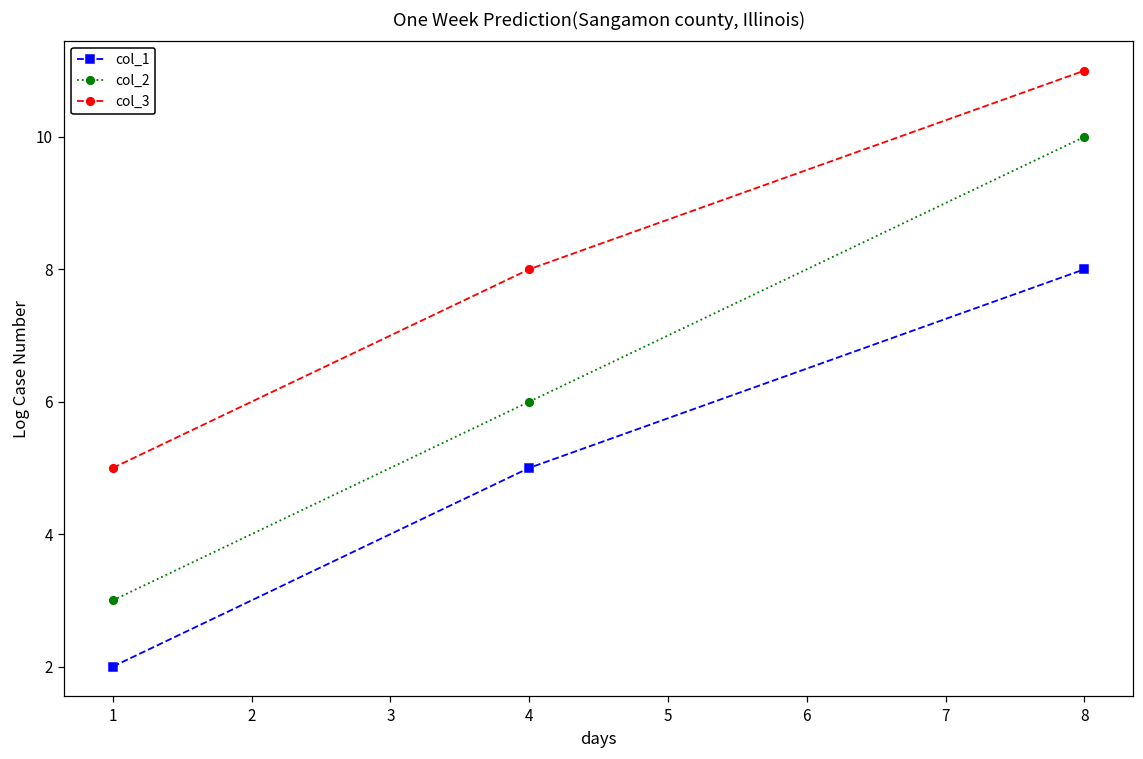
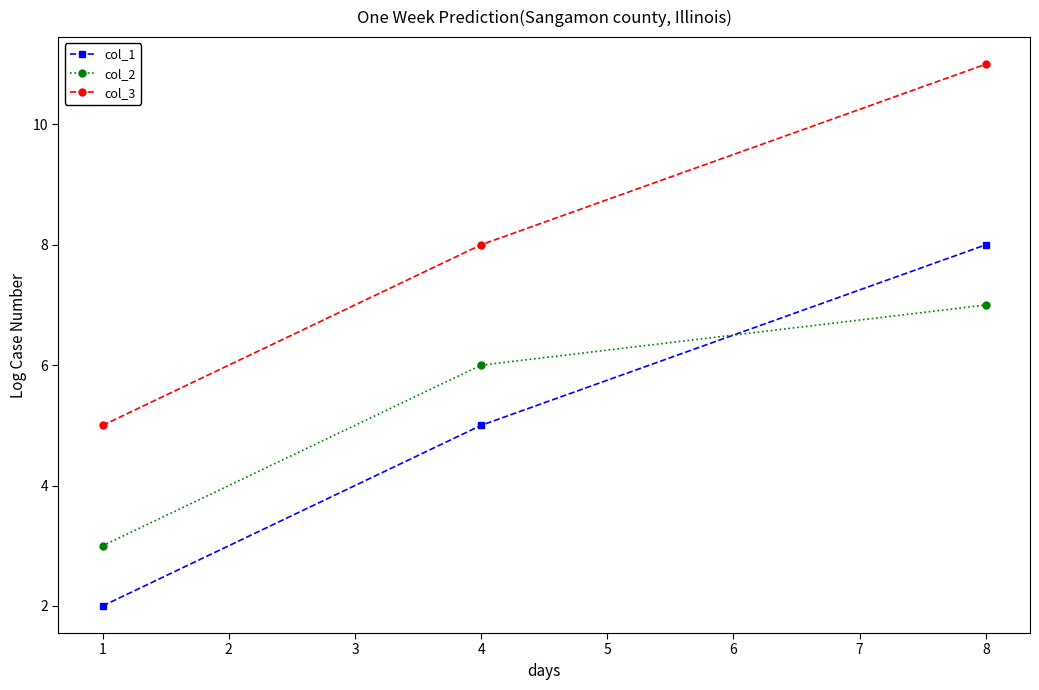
  {
    "col_1": {
      "1": 2,
      "4": 5,
      "8": 8
    },
    "col_2": {
      "1": 3,
      "4": 6,
-     "8": 10
+     "8": 7
    },
    "col_3": {
      "1": 5,
      "4": 8,
      "8": 11
    }
  }
